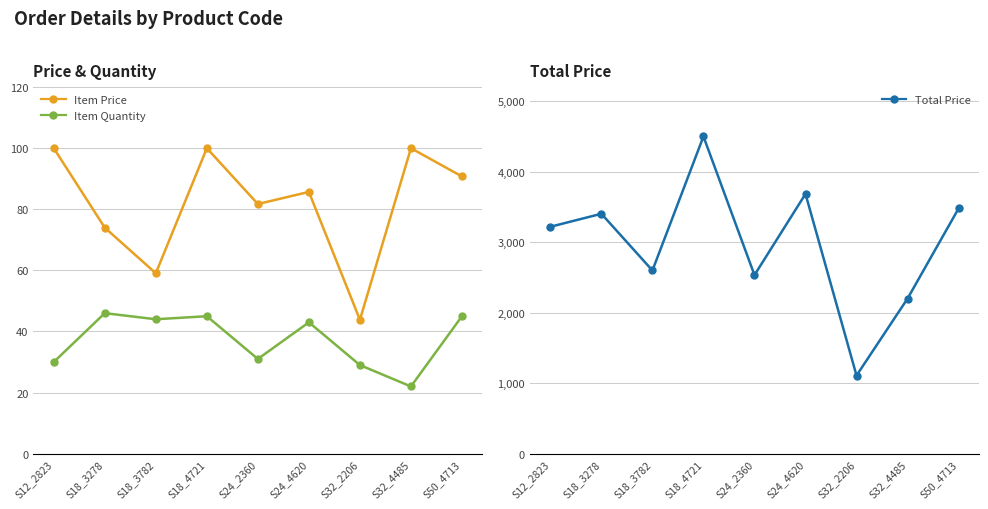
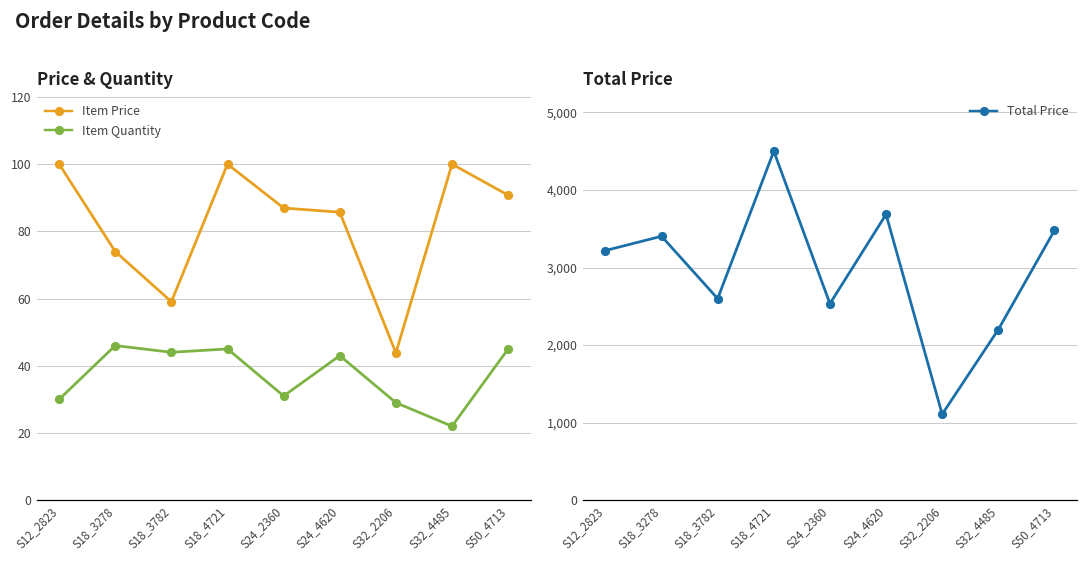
  {
    "Price & Quantity": {
      "Item Price": {
        "S12_2823": "100",
        "S18_3278": "74",
        "S18_3782": "59",
        "S18_4721": "100",
-       "S24_2360": "82",
+       "S24_2360": "87",
        "S24_4620": "86",
        "S32_2206": "44",
        "S32_4485": "100",
        "S50_4713": "91"
      },
      "Item Quantity": {
        "S12_2823": "30",
        "S18_3278": "46",
        "S18_3782": "44",
        "S18_4721": "45",
        "S24_2360": "31",
        "S24_4620": "43",
        "S32_2206": "29",
        "S32_4485": "22",
        "S50_4713": "45"
      }
    },
    "Total Price": {
      "S12_2823": "3,200",
      "S18_3278": "3,400",
      "S18_3782": "2,600",
      "S18_4721": "4,500",
      "S24_2360": "2,500",
      "S24_4620": "3,700",
      "S32_2206": "1,100",
      "S32_4485": "2,200",
      "S50_4713": "3,500"
    }
  }
